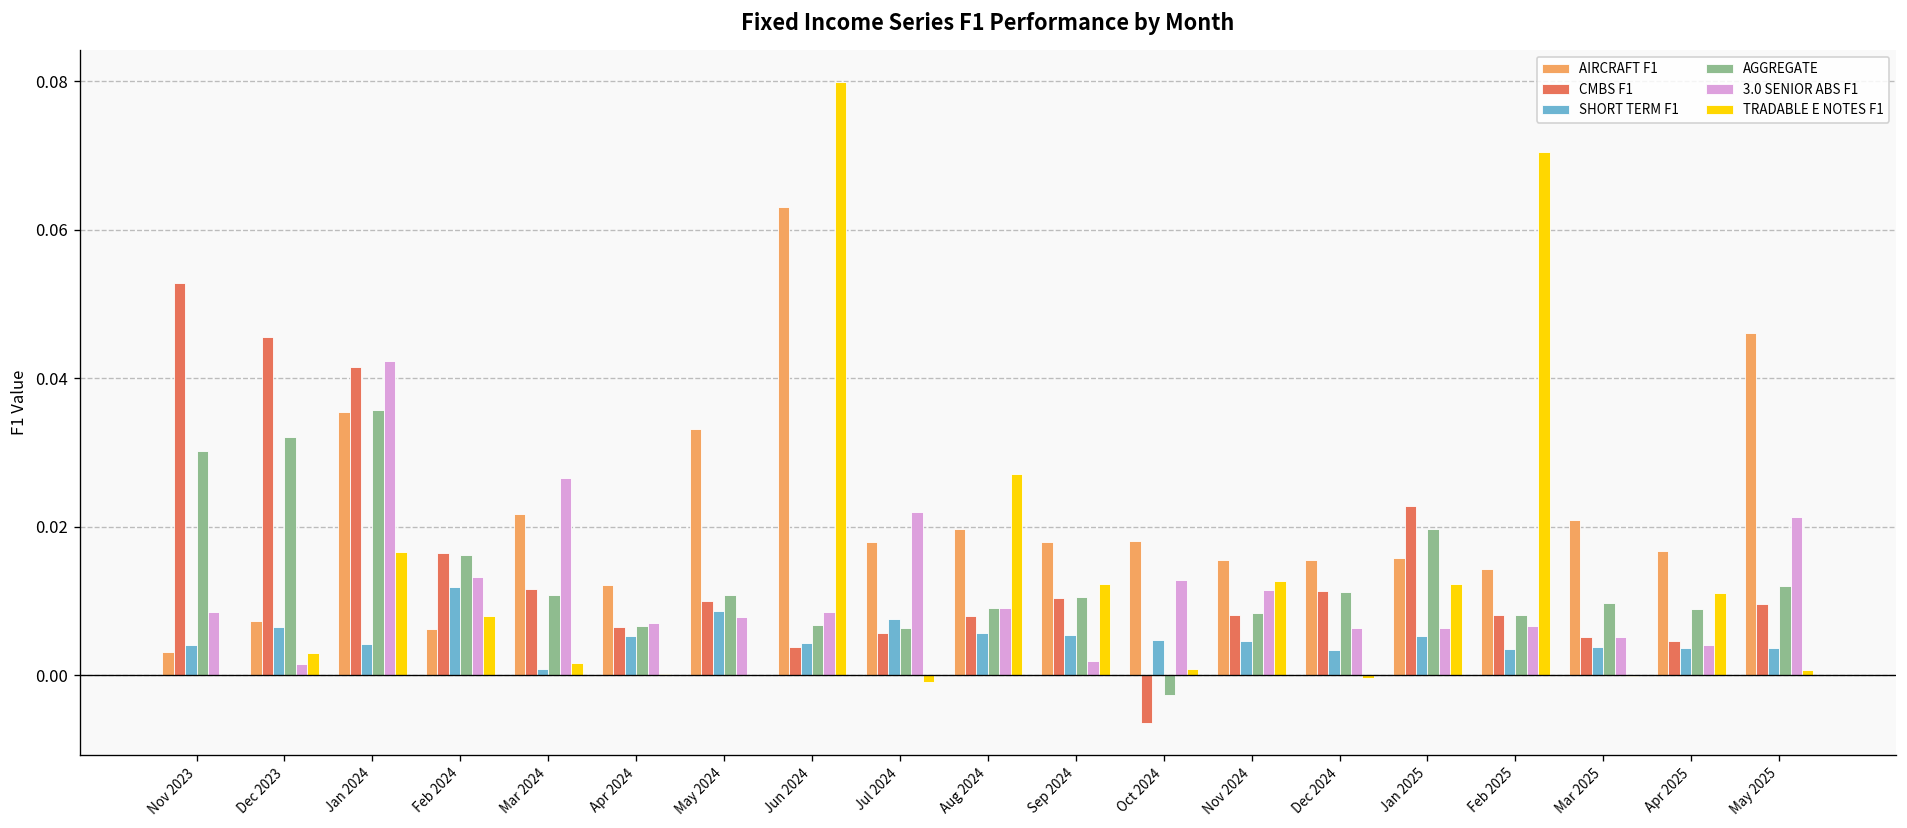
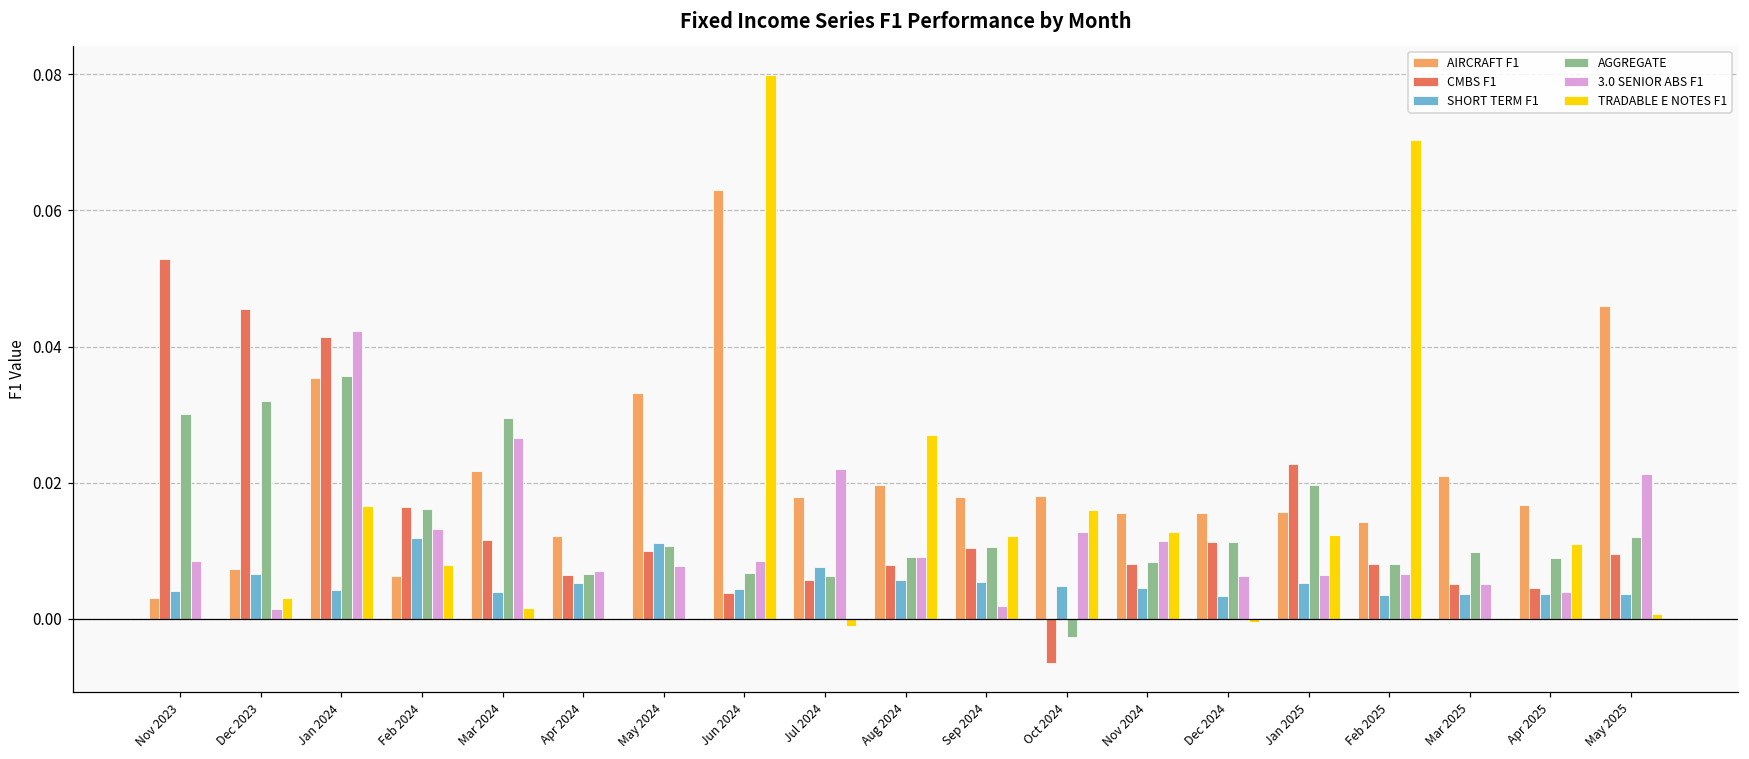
  {
    "SHORT TERM F1": {
      "Nov 2023": 0.004,
      "Dec 2023": 0.007,
      "Jan 2024": 0.004,
      "Feb 2024": 0.012,
-     "Mar 2024": 0.001,
+     "Mar 2024": 0.004,
      "Apr 2024": 0.005,
-     "May 2024": 0.009,
+     "May 2024": 0.011,
      "Jun 2024": 0.004,
      "Jul 2024": 0.008,
      "Aug 2024": 0.006,
      "Sep 2024": 0.005,
      "Oct 2024": 0.005,
      "Nov 2024": 0.005,
      "Dec 2024": 0.003,
      "Jan 2025": 0.005,
      "Feb 2025": 0.003,
      "Mar 2025": 0.004,
      "Apr 2025": 0.004,
      "May 2025": 0.004
    },
    "AGGREGATE": {
      "Nov 2023": 0.030,
      "Dec 2023": 0.032,
      "Jan 2024": 0.036,
      "Feb 2024": 0.016,
-     "Mar 2024": 0.011,
+     "Mar 2024": 0.029,
      "Apr 2024": 0.007,
      "May 2024": 0.011,
      "Jun 2024": 0.007,
      "Jul 2024": 0.006,
      "Aug 2024": 0.009,
      "Sep 2024": 0.010,
      "Oct 2024": -0.003,
      "Nov 2024": 0.008,
      "Dec 2024": 0.011,
      "Jan 2025": 0.020,
      "Feb 2025": 0.008,
      "Mar 2025": 0.010,
      "Apr 2025": 0.009,
      "May 2025": 0.012
    },
    "3.0 SENIOR ABS F1": {
      "Nov 2023": 0.008,
      "Dec 2023": 0.001,
      "Jan 2024": 0.042,
      "Feb 2024": 0.013,
      "Mar 2024": 0.027,
      "Apr 2024": 0.007,
      "May 2024": 0.008,
      "Jun 2024": 0.009,
      "Jul 2024": 0.022,
      "Aug 2024": 0.009,
      "Sep 2024": 0.002,
      "Oct 2024": 0.013,
      "Nov 2024": 0.011,
      "Dec 2024": 0.006,
      "Jan 2025": 0.006,
      "Feb 2025": 0.007,
      "Mar 2025": 0.005,
      "Apr 2025": 0.004,
      "May 2025": 0.021
    },
    "TRADABLE E NOTES F1": {
      "Nov 2023": 0.000,
      "Dec 2023": 0.003,
      "Jan 2024": 0.017,
      "Feb 2024": 0.008,
      "Mar 2024": 0.002,
      "May 2024": 0.000,
      "Jun 2024": 0.080,
      "Jul 2024": -0.001,
      "Aug 2024": 0.027,
      "Sep 2024": 0.012,
-     "Oct 2024": 0.001,
+     "Oct 2024": 0.016,
      "Nov 2024": 0.013,
      "Jan 2025": 0.012,
      "Feb 2025": 0.070,
      "Apr 2025": 0.011,
      "May 2025": 0.001
    }
  }
